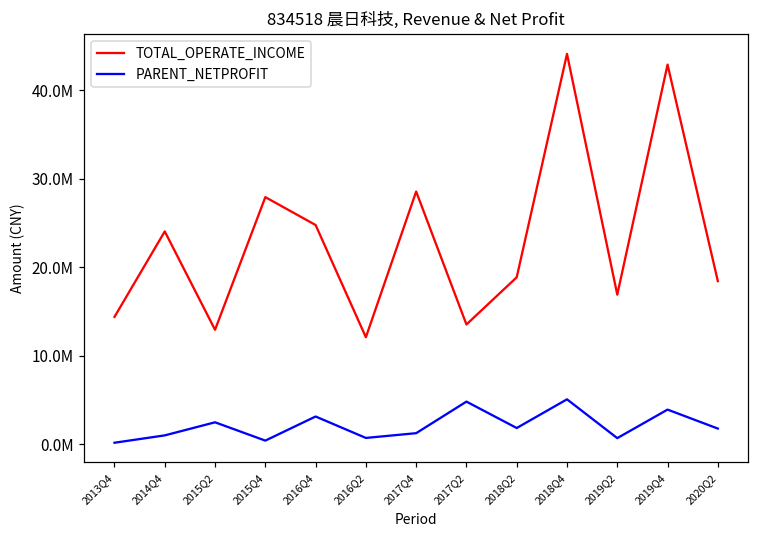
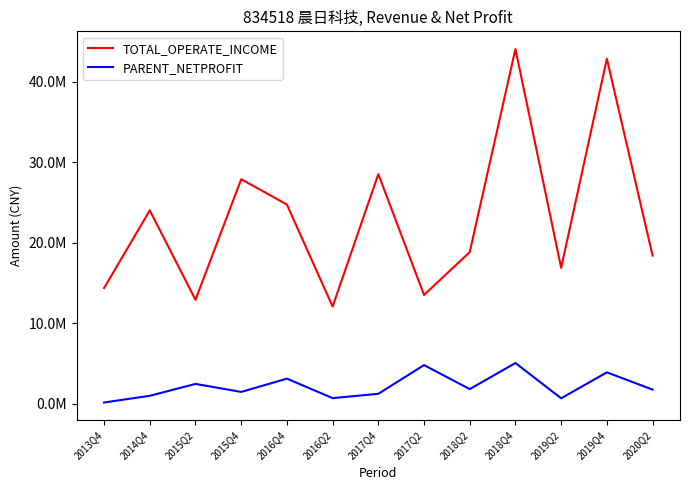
  {
    "TOTAL_OPERATE_INCOME": {
      "2013Q4": 14000000,
      "2014Q4": 24000000,
      "2015Q2": 13000000,
      "2015Q4": 28000000,
      "2016Q4": 25000000,
      "2016Q2": 12000000,
      "2017Q4": 29000000,
      "2017Q2": 14000000,
      "2018Q2": 19000000,
      "2018Q4": 44000000,
      "2019Q2": 17000000,
      "2019Q4": 43000000,
      "2020Q2": 18000000
    },
    "PARENT_NETPROFIT": {
      "2013Q4": 0,
      "2014Q4": 1000000,
      "2015Q2": 2000000,
-     "2015Q4": 0,
+     "2015Q4": 1000000,
      "2016Q4": 3000000,
      "2016Q2": 1000000,
      "2017Q4": 1000000,
      "2017Q2": 5000000,
      "2018Q2": 2000000,
      "2018Q4": 5000000,
      "2019Q2": 1000000,
      "2019Q4": 4000000,
      "2020Q2": 2000000
    }
  }
